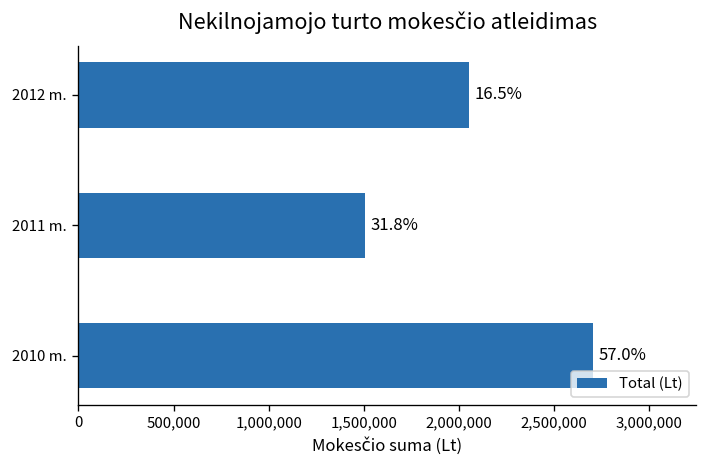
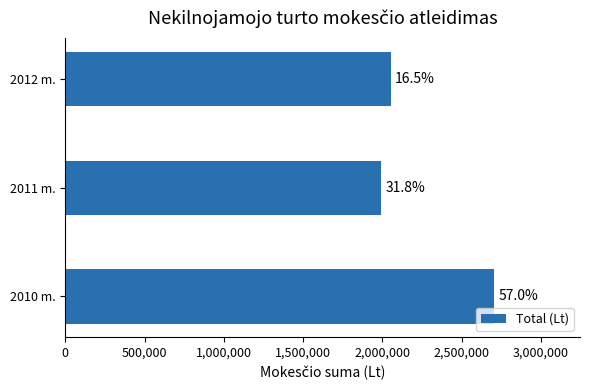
  {
-   "2011 m.": "1,510,000"
+   "2011 m.": "1,990,000"
  }
